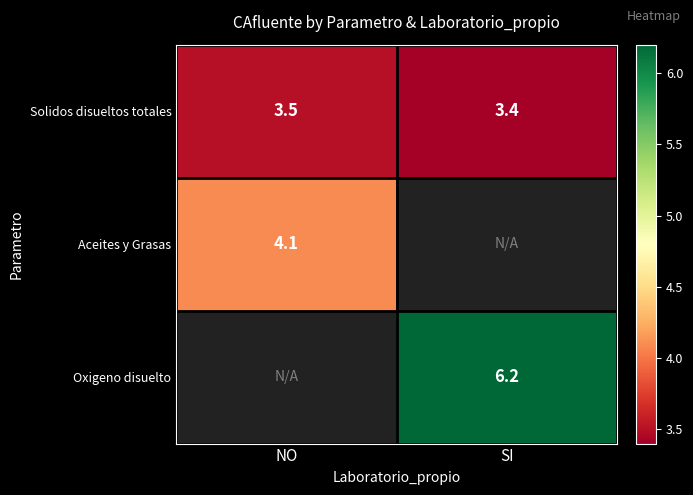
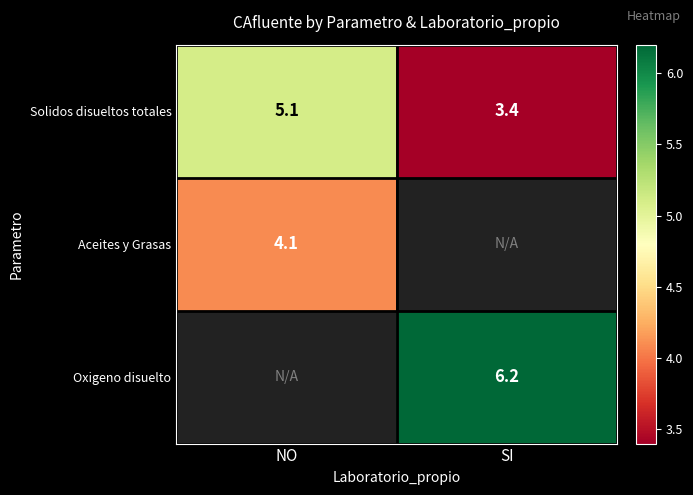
  {
    "Solidos disueltos totales": {
-     "NO": 3.5,
+     "NO": 5.1,
      "SI": 3.4
    },
    "Aceites y Grasas": {
      "NO": 4.1
    },
    "Oxigeno disuelto": {
      "SI": 6.2
    }
  }
